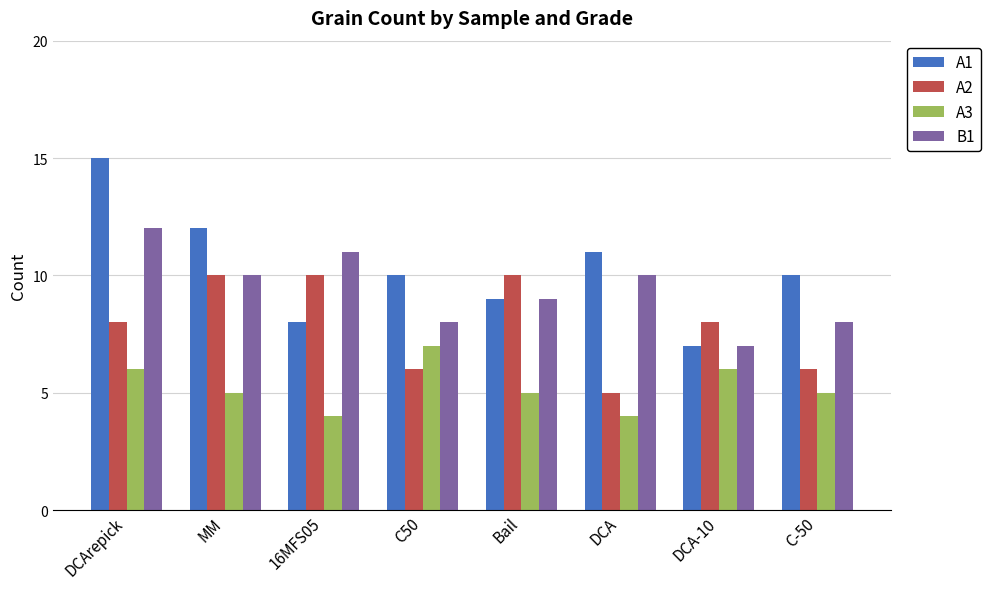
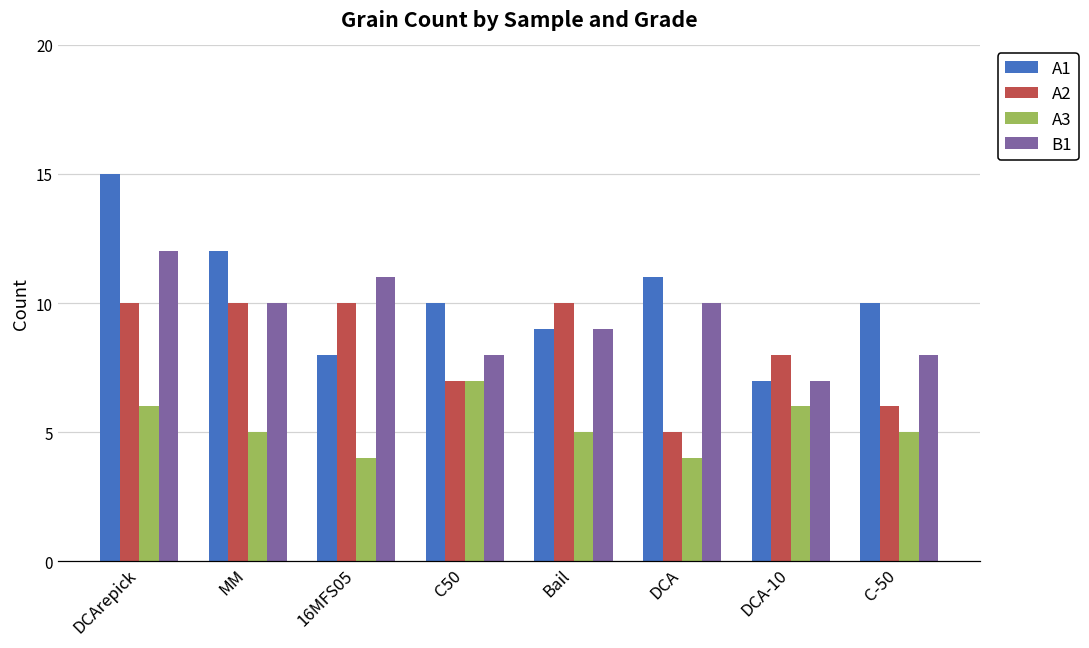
  {
    "A1": {
      "DCArepick": 15,
      "MM": 12,
      "16MFS05": 8,
      "C50": 10,
      "Bail": 9,
      "DCA": 11,
      "DCA-10": 7,
      "C-50": 10
    },
    "A2": {
-     "DCArepick": 8,
+     "DCArepick": 10,
      "MM": 10,
      "16MFS05": 10,
-     "C50": 6,
+     "C50": 7,
      "Bail": 10,
      "DCA": 5,
      "DCA-10": 8,
      "C-50": 6
    },
    "A3": {
      "DCArepick": 6,
      "MM": 5,
      "16MFS05": 4,
      "C50": 7,
      "Bail": 5,
      "DCA": 4,
      "DCA-10": 6,
      "C-50": 5
    },
    "B1": {
      "DCArepick": 12,
      "MM": 10,
      "16MFS05": 11,
      "C50": 8,
      "Bail": 9,
      "DCA": 10,
      "DCA-10": 7,
      "C-50": 8
    }
  }
